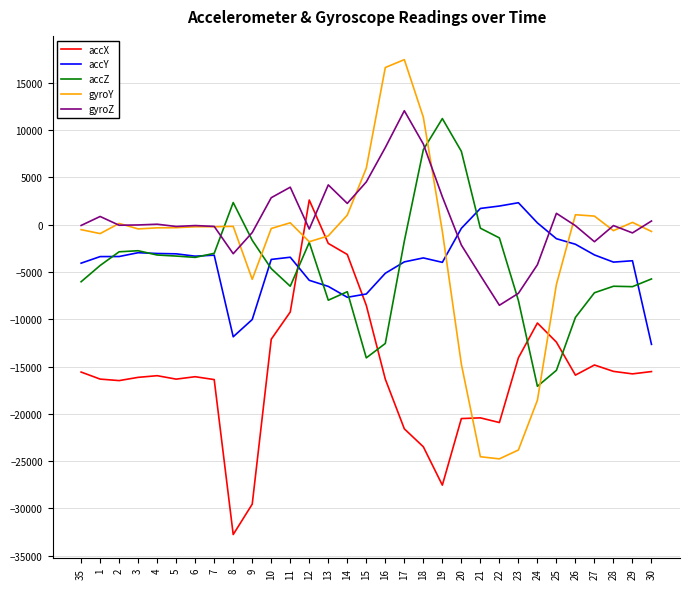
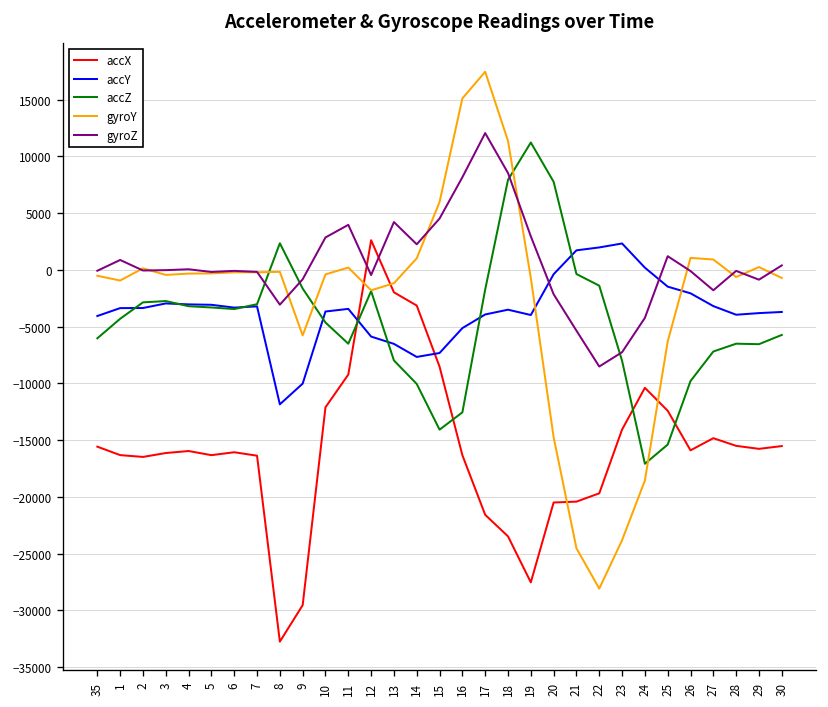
  {
    "accX": {
      "35": -16000,
      "1": -16000,
      "2": -16000,
      "3": -16000,
      "4": -16000,
      "5": -16000,
      "6": -16000,
      "7": -16000,
      "8": -33000,
      "9": -30000,
      "10": -12000,
      "11": -9000,
      "12": 3000,
      "13": -2000,
      "14": -3000,
      "15": -9000,
      "16": -16000,
      "17": -22000,
      "18": -23000,
      "19": -28000,
      "20": -21000,
      "21": -20000,
-     "22": -21000,
+     "22": -20000,
      "23": -14000,
      "24": -10000,
      "25": -12000,
      "26": -16000,
      "27": -15000,
      "28": -16000,
      "29": -16000,
      "30": -16000
    },
    "accY": {
      "35": -4000,
      "1": -3000,
      "2": -3000,
      "8": -12000,
      "9": -10000,
      "10": -4000,
      "11": -3000,
      "12": -6000,
      "13": -7000,
      "14": -8000,
      "15": -7000,
      "16": -5000,
      "17": -4000,
      "18": -4000,
      "19": -4000,
      "20": 0,
      "21": 2000,
      "22": 2000,
      "23": 2000,
      "24": 0,
      "25": -1000,
      "26": -2000,
      "27": -3000,
      "28": -4000,
      "29": -4000,
-     "30": -13000
+     "30": -4000
    },
    "accZ": {
      "35": -6000,
      "1": -4000,
      "2": -3000,
      "8": 2000,
      "9": -2000,
      "10": -5000,
      "11": -7000,
      "13": -8000,
-     "14": -7000,
+     "14": -10000,
      "15": -14000,
      "16": -13000,
      "17": -2000,
      "18": 8000,
      "19": 11000,
      "20": 8000,
      "21": 0,
      "22": -1000,
      "23": -8000,
      "24": -17000,
      "25": -15000,
      "26": -10000,
      "27": -7000,
      "28": -7000,
      "29": -7000,
      "30": -6000
    },
    "gyroY": {
      "35": -1000,
      "1": -1000,
      "3": 0,
      "4": 0,
      "8": 0,
      "9": -6000,
      "10": 0,
      "11": 0,
      "13": -1000,
      "14": 1000,
      "15": 6000,
-     "16": 17000,
+     "16": 15000,
      "17": 17000,
      "18": 11000,
      "19": -1000,
      "20": -15000,
      "21": -25000,
-     "22": -25000,
+     "22": -28000,
      "23": -24000,
      "24": -19000,
      "25": -6000,
      "26": 1000,
      "27": 1000,
      "28": -1000,
      "29": 0,
      "30": -1000
    },
    "gyroZ": {
      "35": 0,
      "1": 1000,
      "3": 0,
      "4": 0,
      "8": -3000,
      "9": -1000,
      "10": 3000,
      "11": 4000,
      "12": 0,
      "13": 4000,
      "14": 2000,
      "15": 5000,
      "16": 8000,
      "17": 12000,
      "18": 9000,
      "19": 3000,
      "20": -2000,
      "21": -5000,
      "22": -9000,
      "23": -7000,
      "24": -4000,
      "25": 1000,
      "26": 0,
      "27": -2000,
      "28": 0,
      "29": -1000,
      "30": 0
    }
  }
